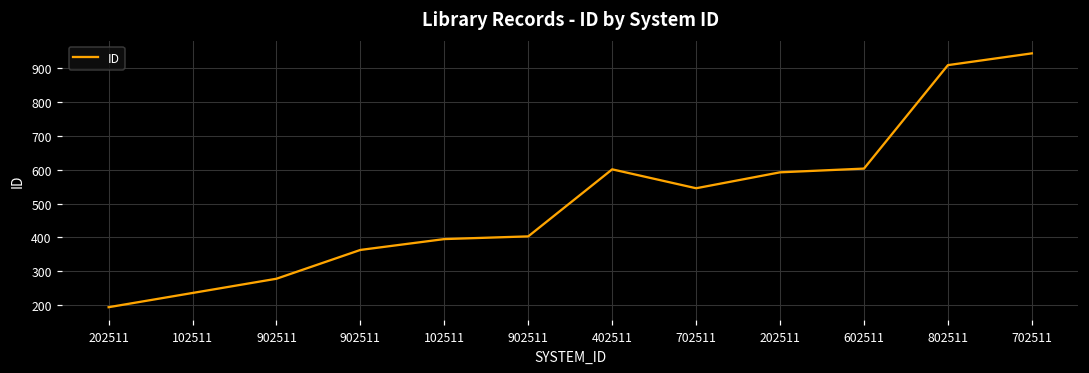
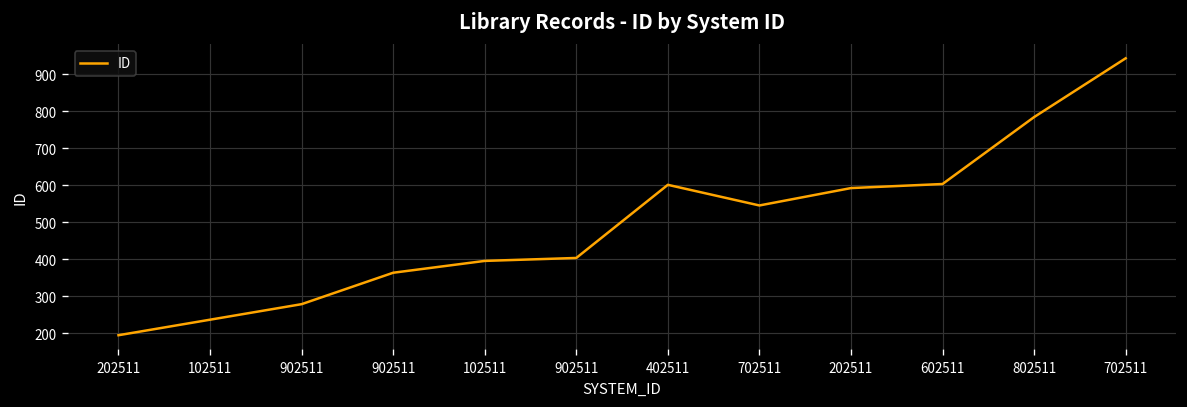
  {
    "402511": 600,
    "602511": 600,
-   "802511": 910
+   "802511": 780
  }
